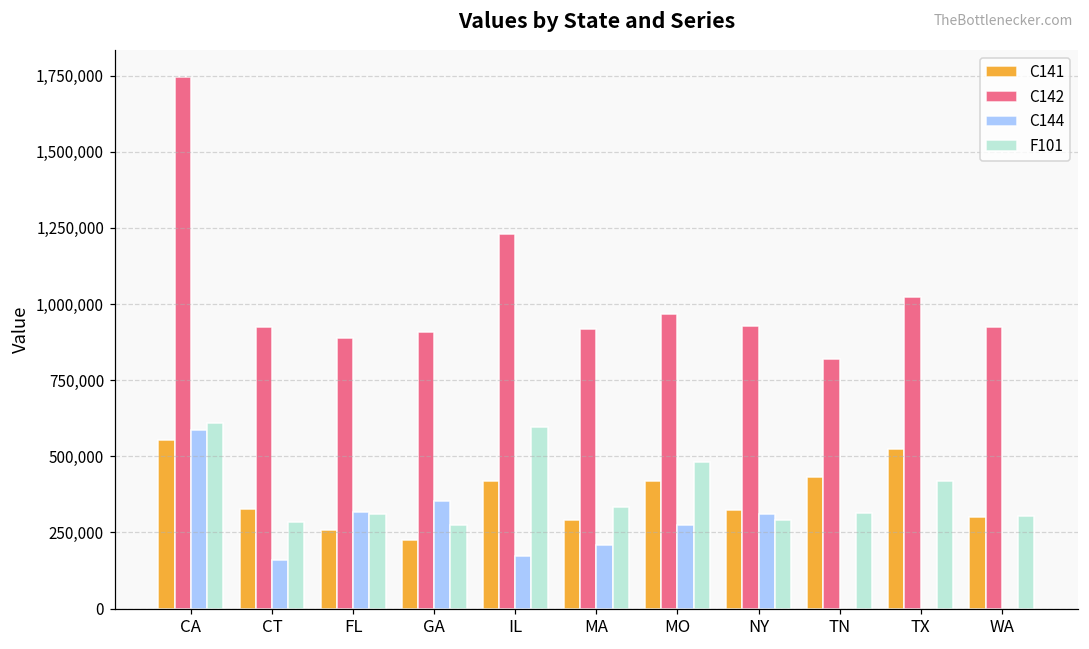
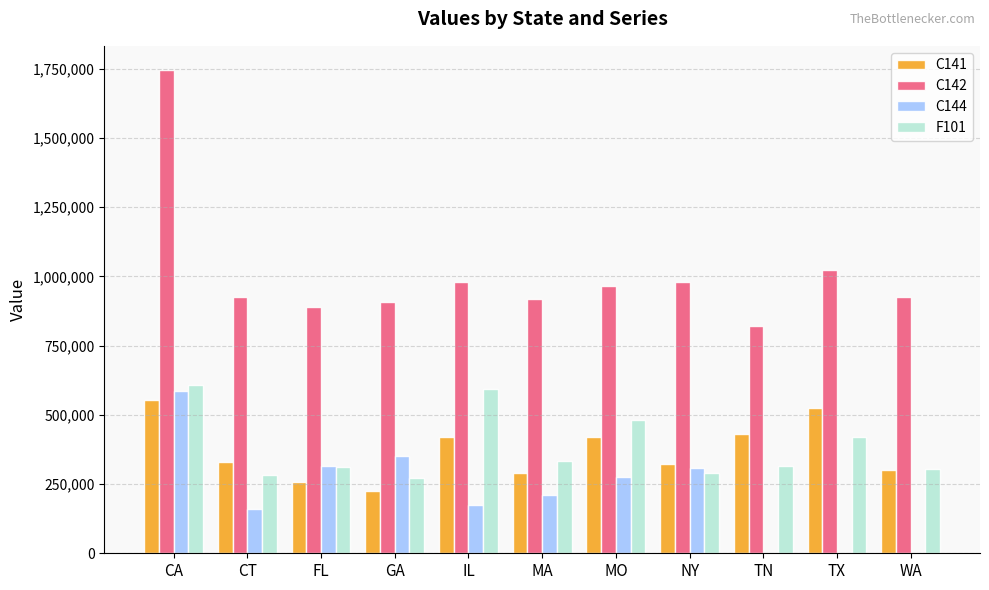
  {
    "C141": {
      "CA": "550,000",
      "CT": "330,000",
      "FL": "260,000",
      "GA": "230,000",
      "IL": "420,000",
      "MA": "290,000",
      "MO": "420,000",
      "NY": "320,000",
      "TN": "430,000",
      "TX": "520,000",
      "WA": "300,000"
    },
    "C142": {
      "CA": "1,750,000",
      "CT": "930,000",
      "FL": "890,000",
      "GA": "910,000",
-     "IL": "1,230,000",
+     "IL": "980,000",
      "MA": "920,000",
      "MO": "970,000",
-     "NY": "930,000",
+     "NY": "980,000",
      "TN": "820,000",
      "TX": "1,020,000",
      "WA": "920,000"
    }
  }
